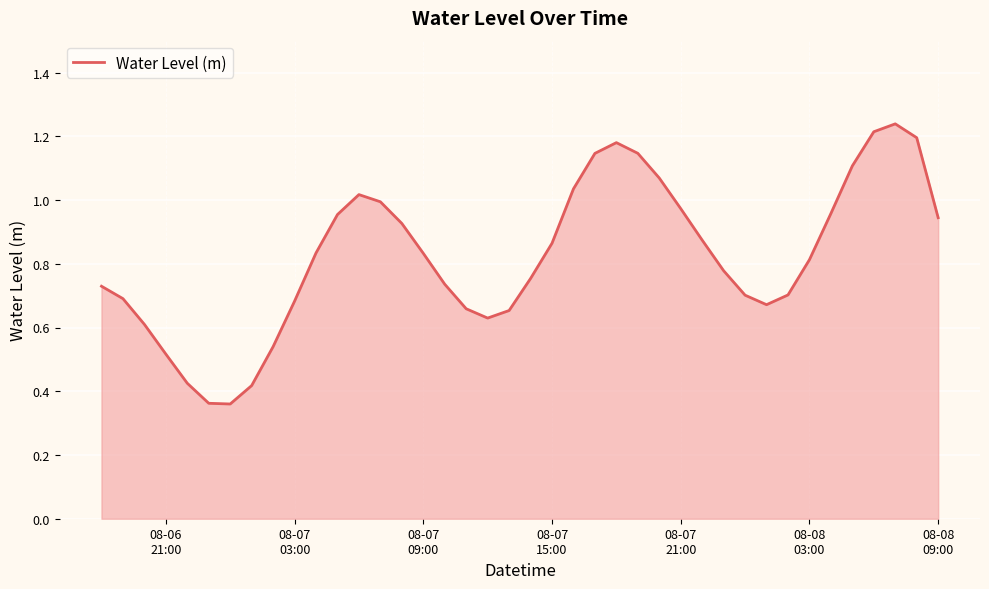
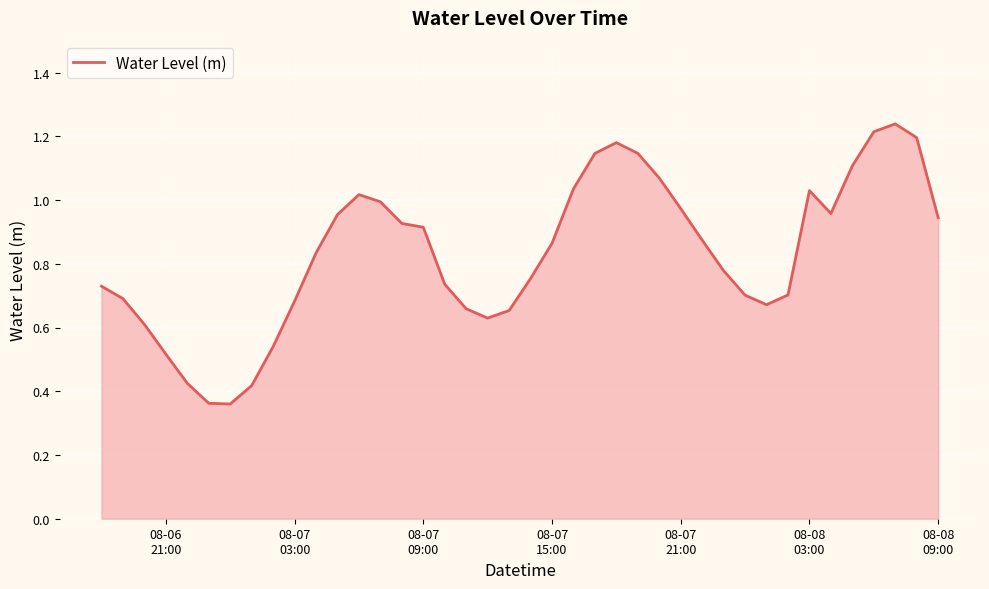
  {
    "08-06 21:00": 0.52,
    "08-07 03:00": 0.68,
-   "08-07 09:00": 0.83,
+   "08-07 09:00": 0.91,
    "08-07 15:00": 0.86,
    "08-07 21:00": 0.97,
-   "08-08 03:00": 0.81,
+   "08-08 03:00": 1.03,
    "08-08 09:00": 0.94
  }
